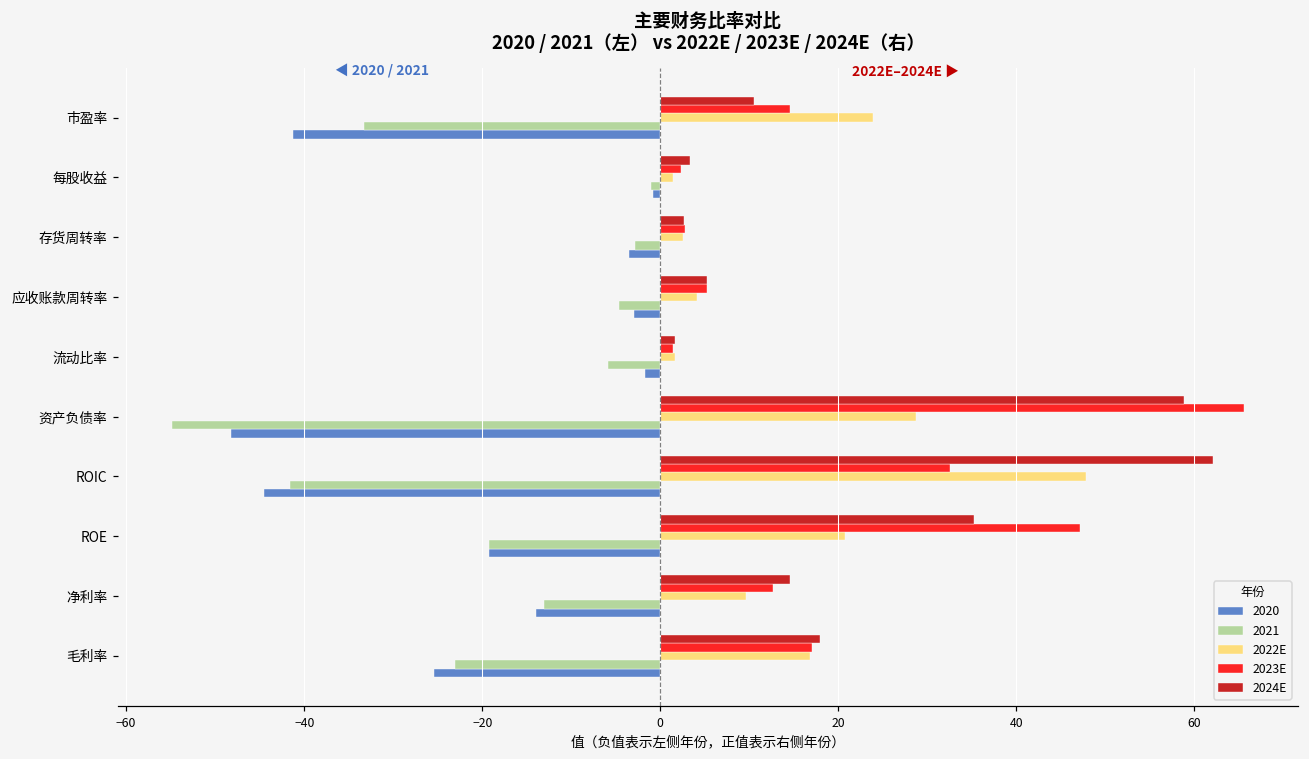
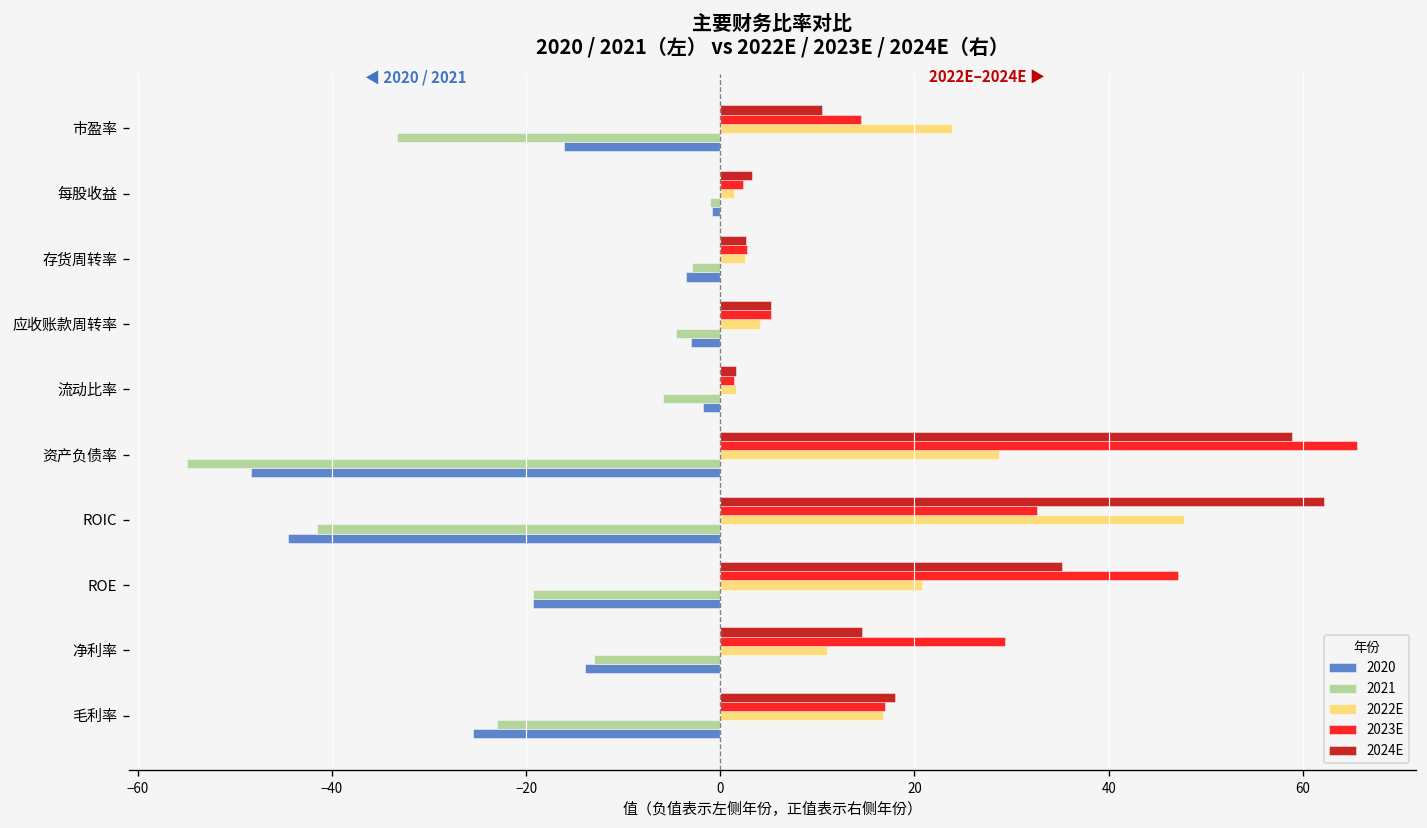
  {
    "2020": {
-     "市盈率": -41,
+     "市盈率": -16,
      "每股收益": -1,
      "存货周转率": -3,
      "应收账款周转率": -3,
      "流动比率": -2,
      "资产负债率": -48,
      "ROIC": -45,
      "ROE": -19,
      "净利率": -14,
      "毛利率": -25
    },
    "2021": {
      "市盈率": -33,
      "每股收益": -1,
      "存货周转率": -3,
      "应收账款周转率": -5,
      "流动比率": -6,
      "资产负债率": -55,
      "ROIC": -42,
      "ROE": -19,
      "净利率": -13,
      "毛利率": -23
    },
    "2022E": {
      "市盈率": 24,
      "每股收益": 1,
      "存货周转率": 3,
      "应收账款周转率": 4,
      "流动比率": 2,
      "资产负债率": 29,
      "ROIC": 48,
      "ROE": 21,
-     "净利率": 10,
+     "净利率": 11,
      "毛利率": 17
    },
    "2023E": {
      "市盈率": 15,
      "每股收益": 2,
      "存货周转率": 3,
      "应收账款周转率": 5,
      "流动比率": 1,
      "资产负债率": 66,
      "ROIC": 33,
      "ROE": 47,
-     "净利率": 13,
+     "净利率": 29,
      "毛利率": 17
    },
    "2024E": {
      "市盈率": 10,
      "每股收益": 3,
      "存货周转率": 3,
      "应收账款周转率": 5,
      "流动比率": 2,
      "资产负债率": 59,
      "ROIC": 62,
      "ROE": 35,
      "净利率": 15,
      "毛利率": 18
    }
  }
